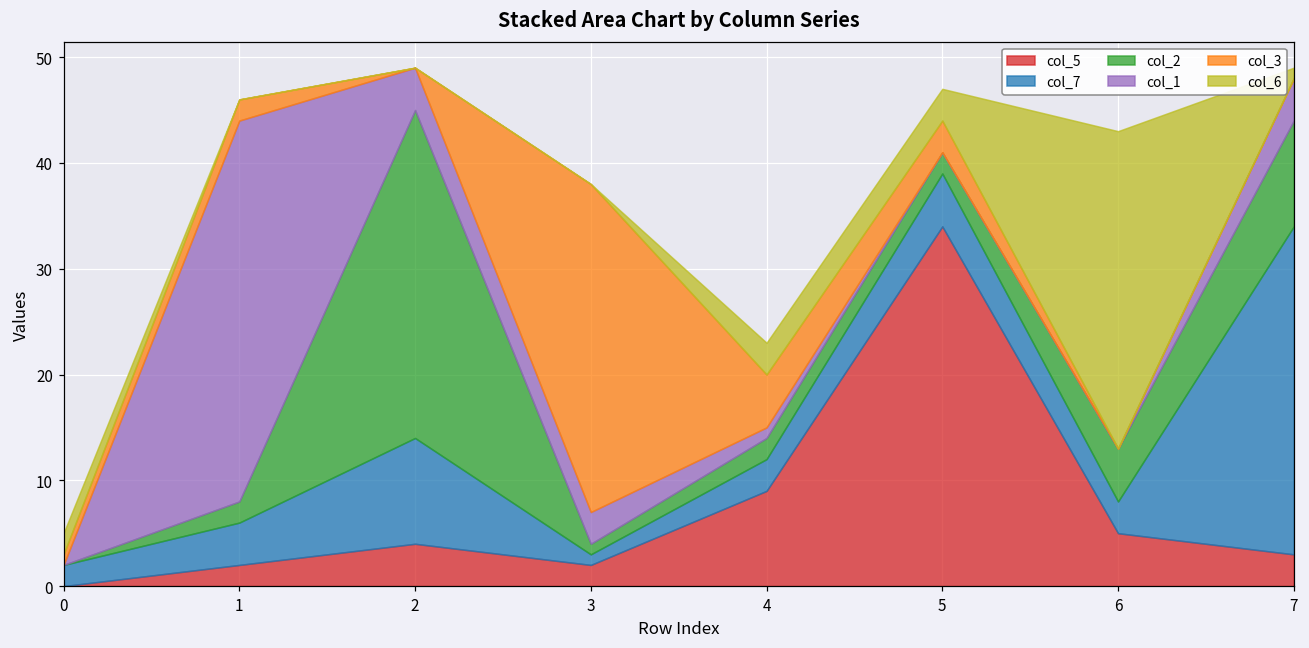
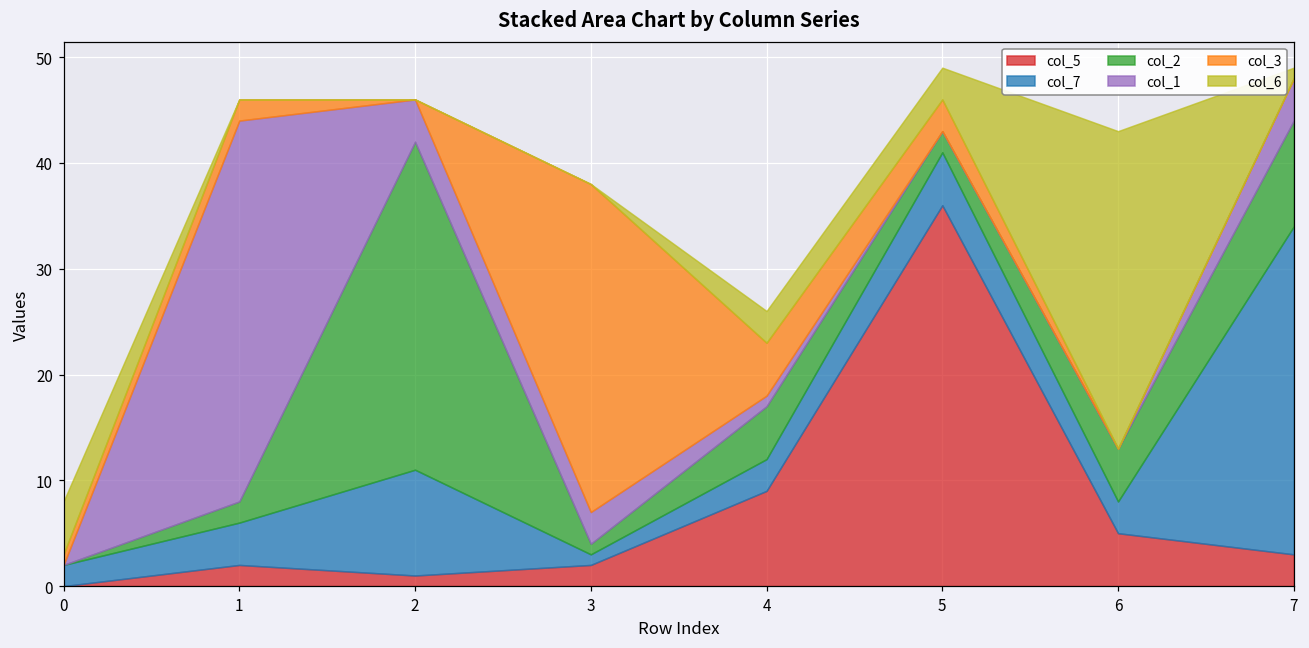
  {
    "col_5": {
      "0": 0,
      "1": 2,
-     "2": 4,
+     "2": 1,
      "3": 2,
      "4": 9,
-     "5": 34,
+     "5": 36,
      "6": 5,
      "7": 3
    },
    "col_7": {
      "1": 4,
      "2": 10,
      "3": 1,
      "4": 3,
      "5": 5,
      "6": 3,
      "7": 31
    },
    "col_2": {
      "1": 2,
      "2": 31,
      "3": 1,
-     "4": 2,
+     "4": 5,
      "7": 10
    },
    "col_1": {
      "1": 36,
      "3": 3,
      "4": 1
    },
    "col_3": {
      "0": 1,
      "4": 5,
      "5": 3
    },
    "col_6": {
-     "0": 2,
+     "0": 5,
      "4": 3,
      "5": 3,
      "6": 30,
      "7": 1
    }
  }
